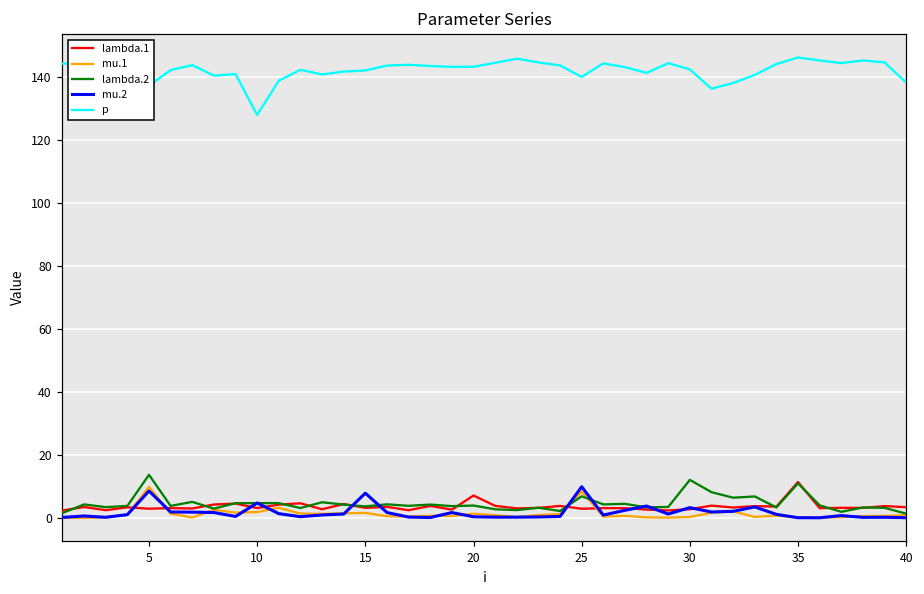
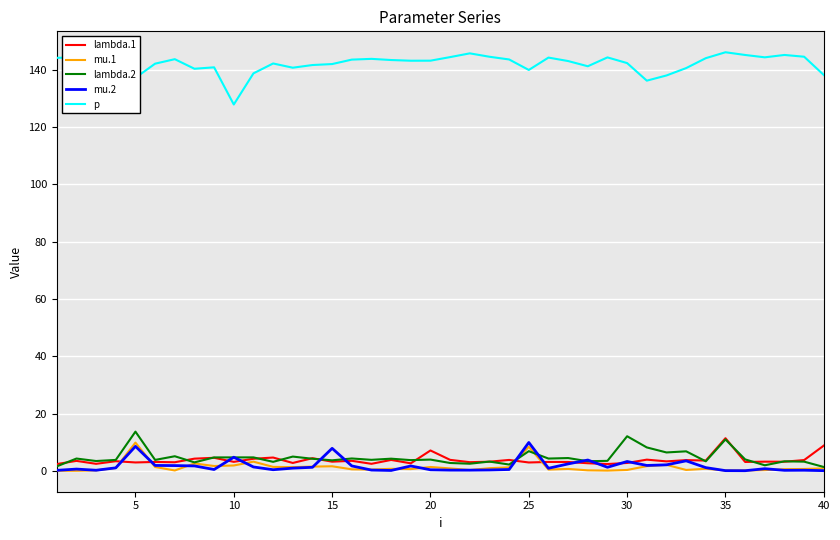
  {
    "lambda.1": {
      "5": 3,
      "10": 3,
      "20": 7,
      "25": 3,
-     "40": 3
+     "40": 9
    },
    "mu.1": {
      "5": 10,
      "10": 2,
      "15": 2,
      "20": 1,
      "25": 8,
      "30": 0
    },
    "lambda.2": {
      "5": 14,
      "20": 4,
      "25": 7,
      "30": 12
    },
    "mu.2": {
      "5": 9,
      "15": 8,
      "20": 0,
      "25": 10
    },
    "p": {
      "10": 128,
      "15": 142,
      "20": 143,
      "25": 140,
      "30": 142,
      "35": 146,
      "40": 138
    }
  }
